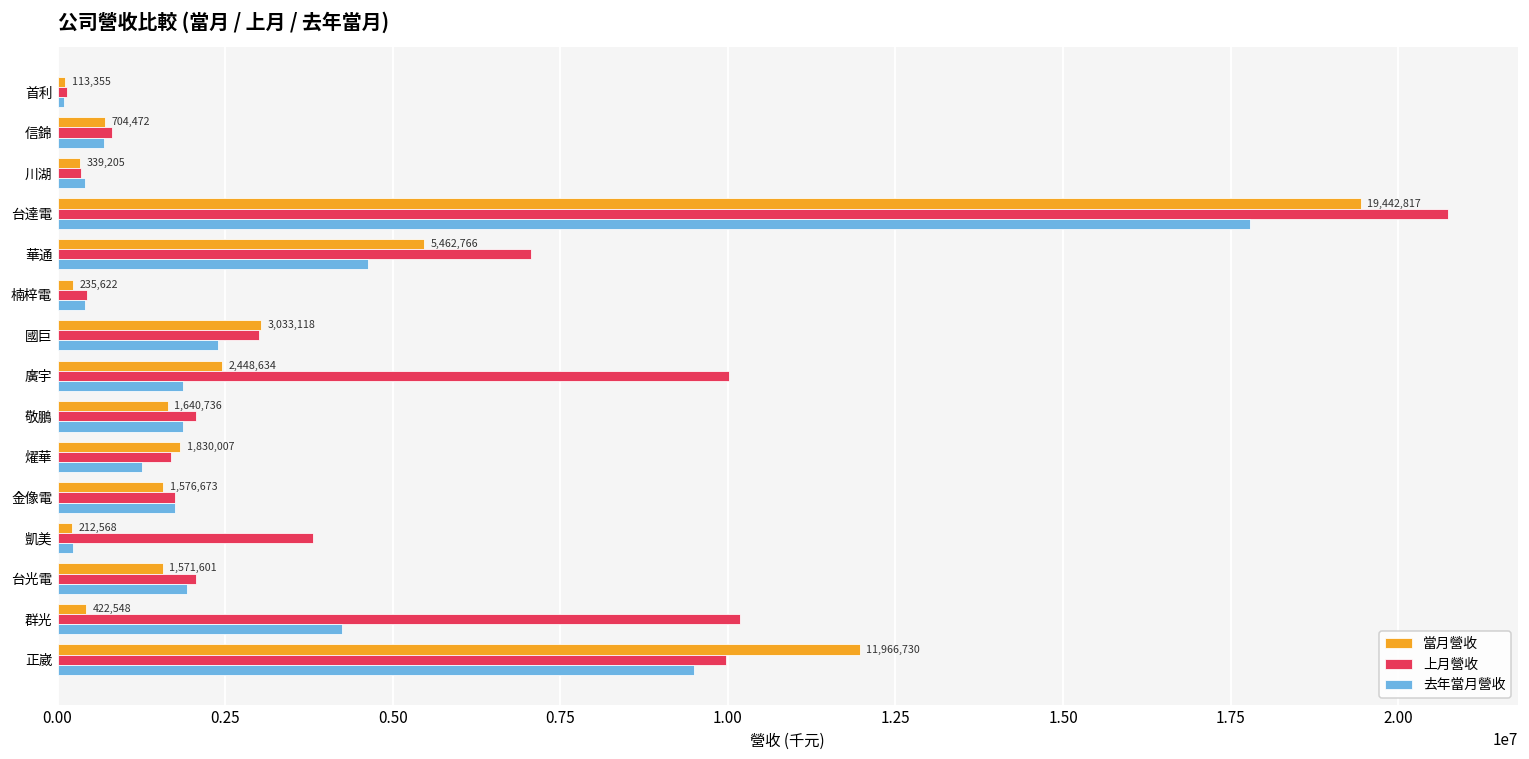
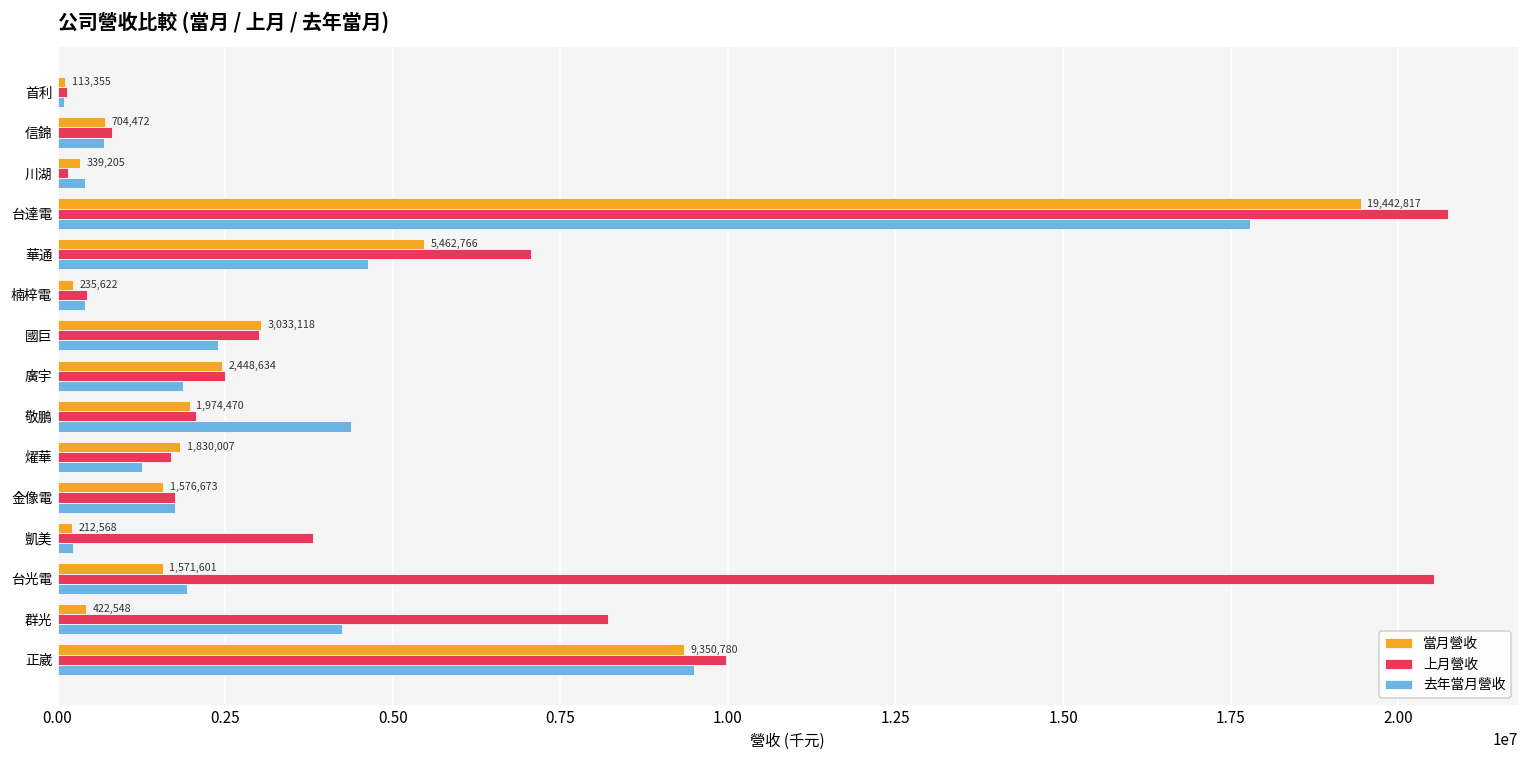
  {
    "當月營收": {
      "首利": "113,355",
      "信錦": "704,472",
      "川湖": "339,205",
      "台達電": "19,442,817",
      "華通": "5,462,766",
      "楠梓電": "235,622",
      "國巨": "3,033,118",
      "廣宇": "2,448,634",
-     "敬鵬": "1,640,736",
+     "敬鵬": "1,974,470",
      "燿華": "1,830,007",
      "金像電": "1,576,673",
      "凱美": "212,568",
      "台光電": "1,571,601",
      "群光": "422,548",
-     "正崴": "11,966,730"
+     "正崴": "9,350,780"
    },
    "上月營收": {
-     "川湖": "400000",
+     "川湖": "200000",
      "台達電": "20700000",
      "華通": "7100000",
      "國巨": "3000000",
-     "廣宇": "10000000",
+     "廣宇": "2500000",
      "燿華": "1700000",
      "凱美": "3800000",
-     "台光電": "2100000",
-     "群光": "10200000",
+     "台光電": "20500000",
+     "群光": "8200000",
      "正崴": "10000000"
    },
    "去年當月營收": {
      "首利": "100000",
      "信錦": "700000",
      "川湖": "400000",
      "台達電": "17800000",
      "華通": "4600000",
      "楠梓電": "400000",
      "國巨": "2400000",
      "廣宇": "1900000",
-     "敬鵬": "1900000",
+     "敬鵬": "4400000",
      "燿華": "1300000",
      "金像電": "1800000",
      "凱美": "200000",
      "台光電": "1900000",
      "群光": "4200000",
      "正崴": "9500000"
    }
  }
